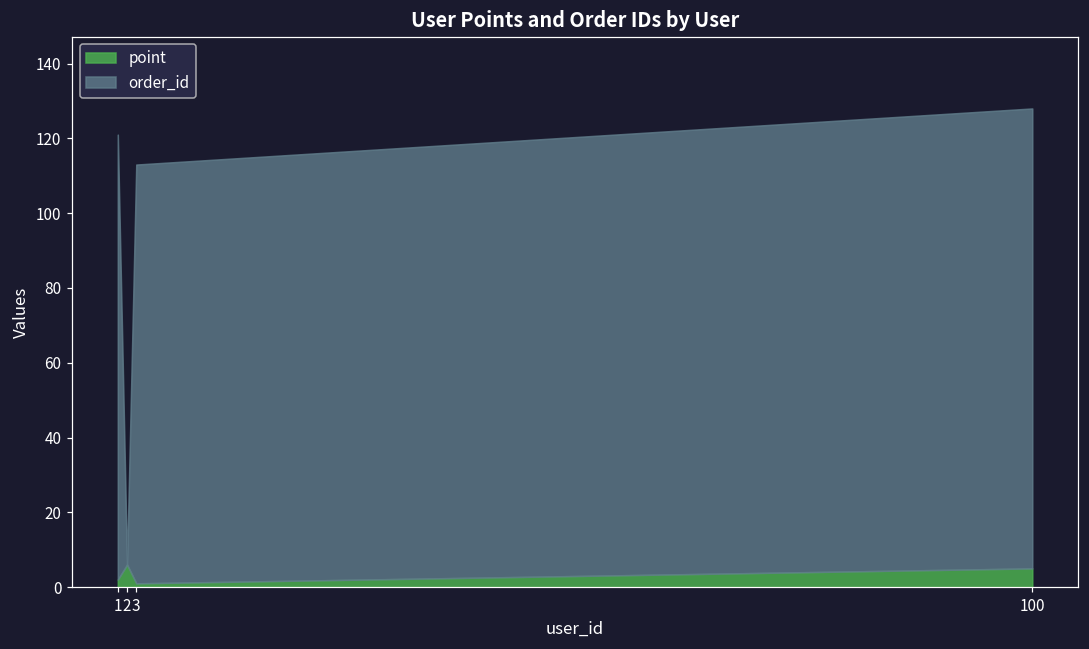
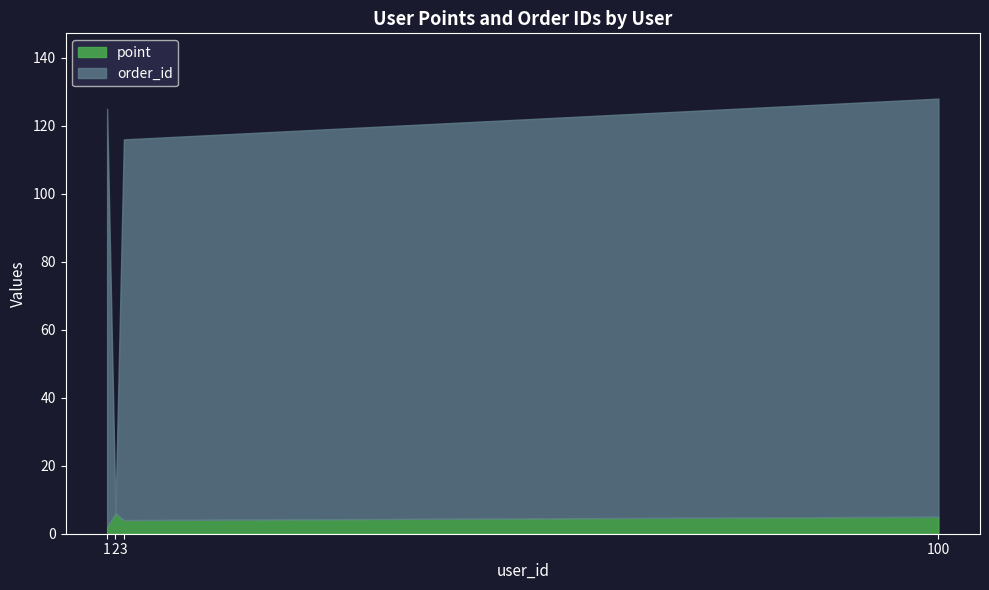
  {
    "point": {
      "1": 2,
-     "3": 1,
+     "3": 4,
      "100": 5
    },
    "order_id": {
-     "1": 119,
+     "1": 123,
      "3": 112,
      "100": 123
    }
  }
